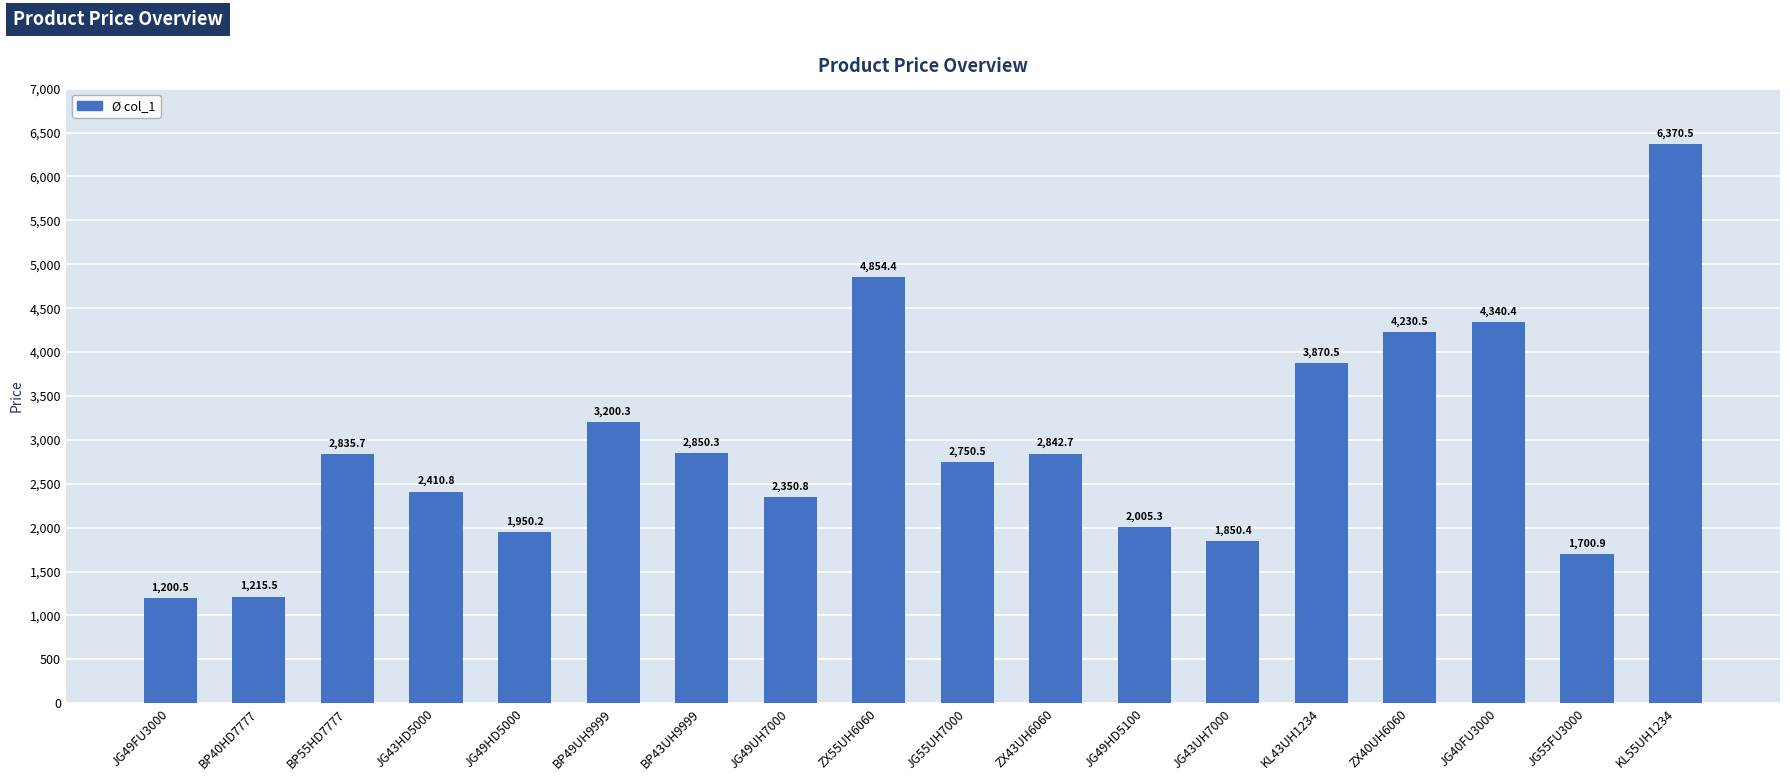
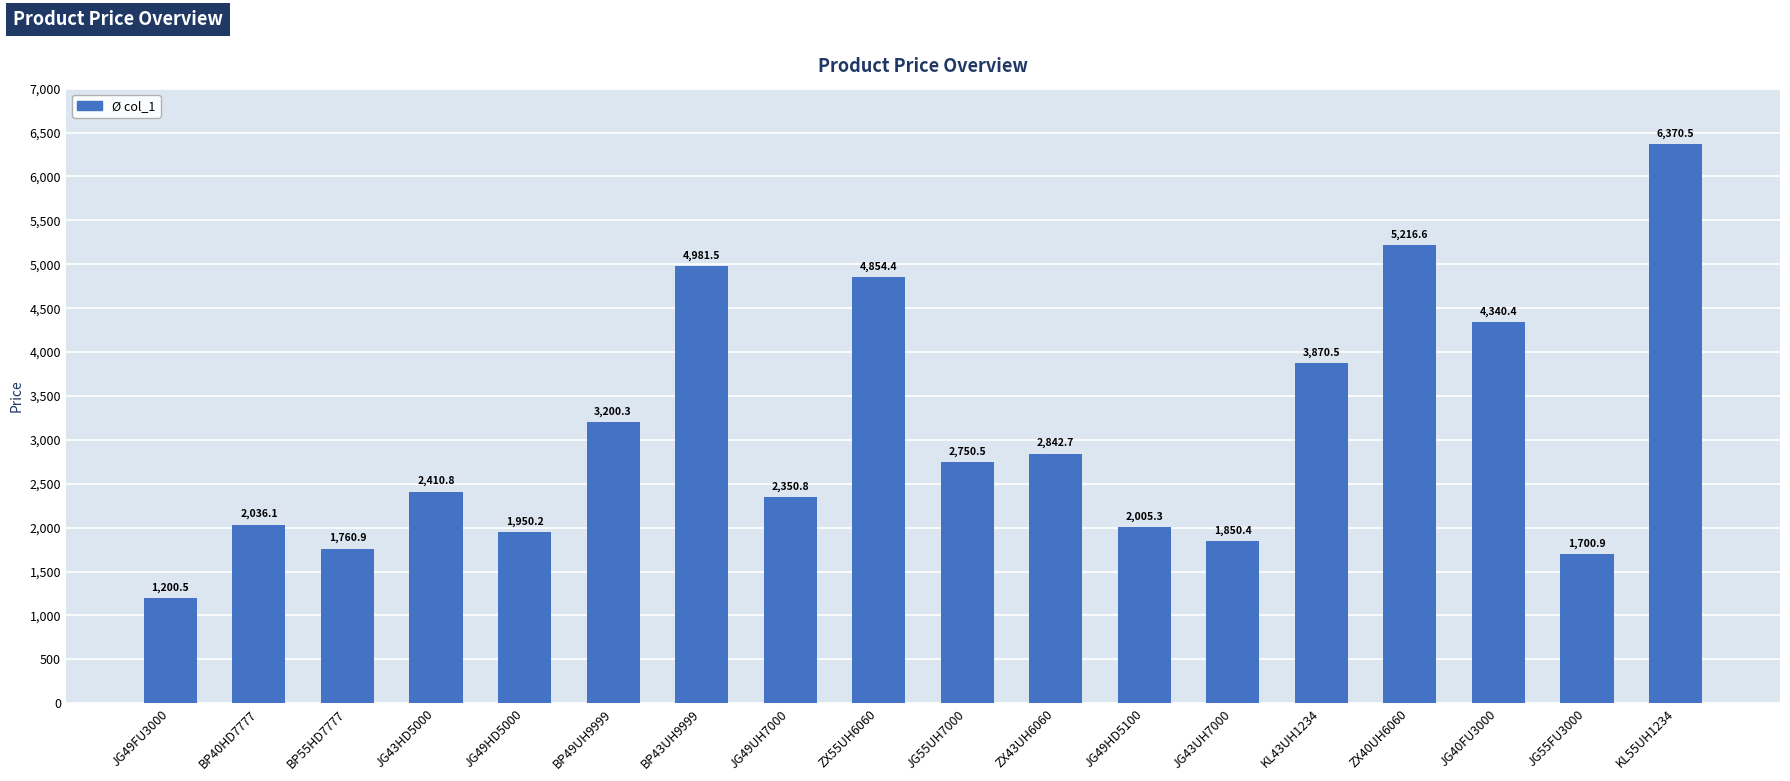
  {
    "JG49FU3000": "1,200.5",
-   "BP40HD7777": "1,215.5",
-   "BP55HD7777": "2,835.7",
+   "BP40HD7777": "2,036.1",
+   "BP55HD7777": "1,760.9",
    "JG43HD5000": "2,410.8",
    "JG49HD5000": "1,950.2",
    "BP49UH9999": "3,200.3",
-   "BP43UH9999": "2,850.3",
+   "BP43UH9999": "4,981.5",
    "JG49UH7000": "2,350.8",
    "ZX55UH6060": "4,854.4",
    "JG55UH7000": "2,750.5",
    "ZX43UH6060": "2,842.7",
    "JG49HD5100": "2,005.3",
    "JG43UH7000": "1,850.4",
    "KL43UH1234": "3,870.5",
-   "ZX40UH6060": "4,230.5",
+   "ZX40UH6060": "5,216.6",
    "JG40FU3000": "4,340.4",
    "JG55FU3000": "1,700.9",
    "KL55UH1234": "6,370.5"
  }
